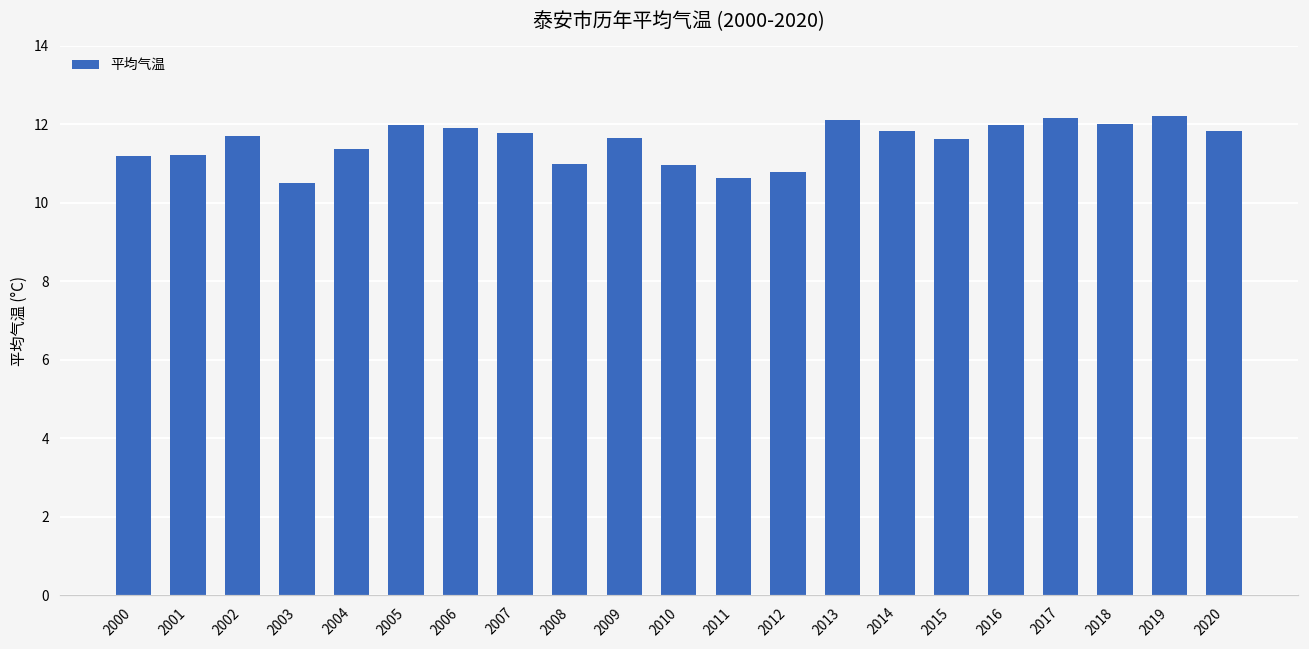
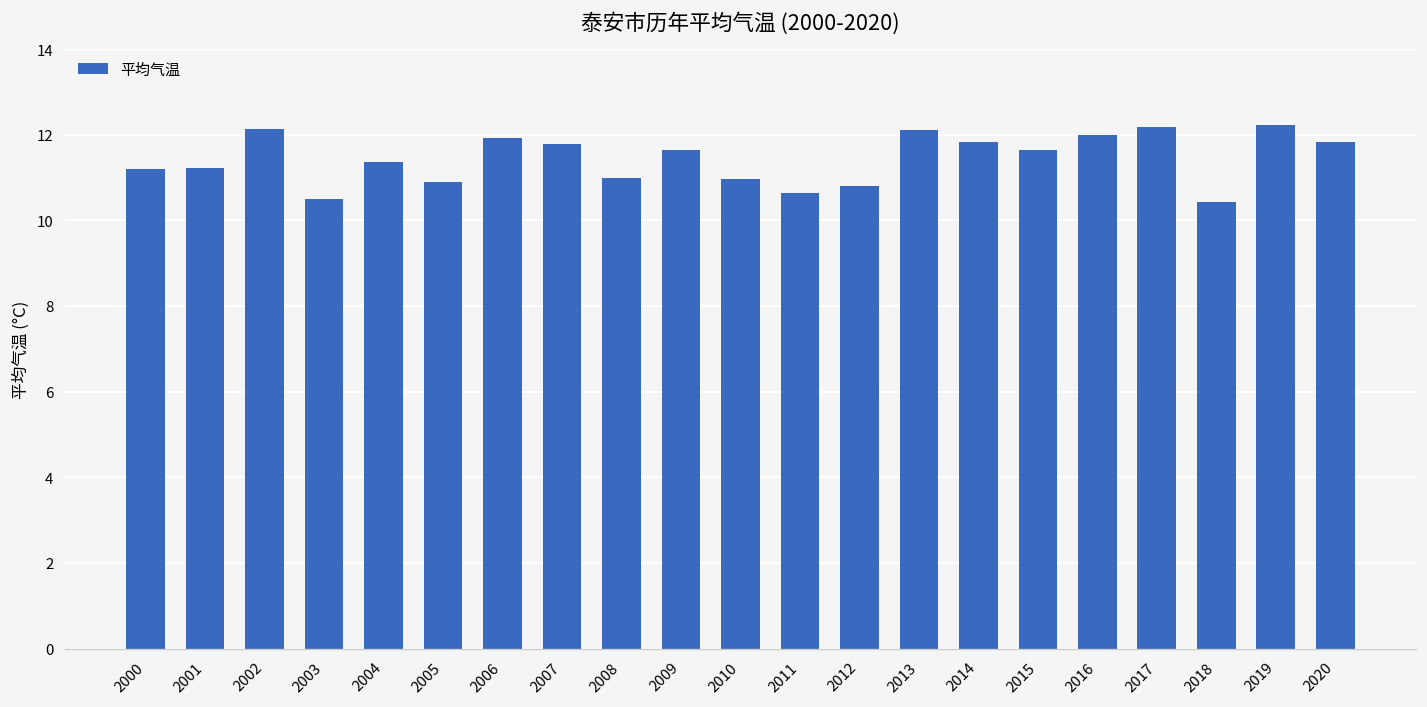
  {
    "2000": 11.2,
    "2001": 11.2,
-   "2002": 11.7,
+   "2002": 12.1,
    "2003": 10.5,
    "2004": 11.4,
-   "2005": 12.0,
+   "2005": 10.9,
    "2006": 11.9,
    "2007": 11.8,
    "2008": 11.0,
    "2009": 11.7,
    "2010": 11.0,
    "2011": 10.6,
    "2012": 10.8,
    "2013": 12.1,
    "2014": 11.8,
    "2015": 11.6,
    "2016": 12.0,
    "2017": 12.2,
-   "2018": 12.0,
+   "2018": 10.4,
    "2019": 12.2,
    "2020": 11.8
  }
